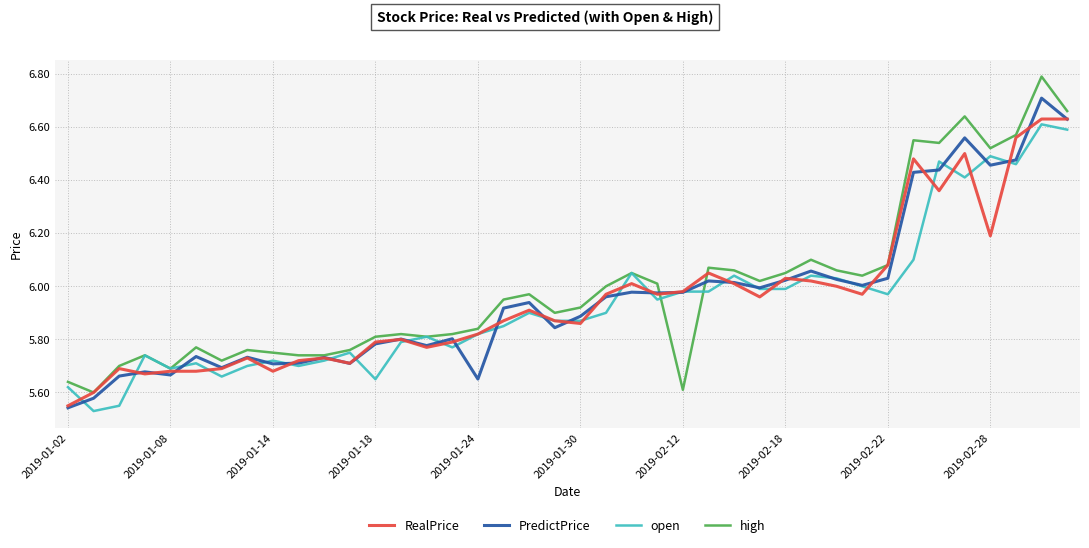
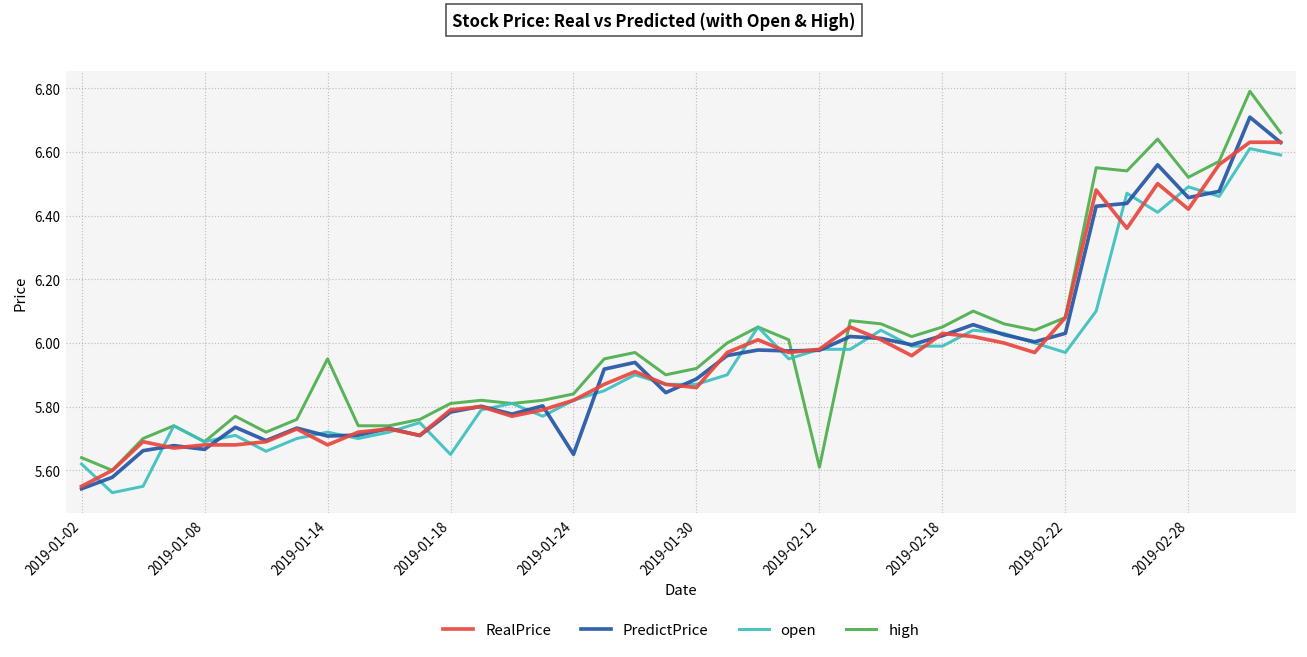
  {
    "RealPrice": {
      "2019-01-08": 5.68,
      "2019-01-14": 5.68,
      "2019-01-30": 5.86,
-     "2019-02-28": 6.19
+     "2019-02-28": 6.42
    },
    "PredictPrice": {
      "2019-01-08": 5.67,
      "2019-01-14": 5.71,
      "2019-01-24": 5.65,
      "2019-01-30": 5.89,
      "2019-02-22": 6.03,
      "2019-02-28": 6.46
    },
    "open": {
      "2019-01-02": 5.62,
      "2019-01-14": 5.72,
      "2019-01-18": 5.65,
      "2019-01-30": 5.87,
      "2019-02-18": 5.99,
      "2019-02-22": 5.97,
      "2019-02-28": 6.49
    },
    "high": {
      "2019-01-02": 5.64,
-     "2019-01-14": 5.75,
+     "2019-01-14": 5.95,
      "2019-01-18": 5.81,
      "2019-01-24": 5.84,
      "2019-01-30": 5.92,
      "2019-02-12": 5.61,
      "2019-02-18": 6.05,
      "2019-02-28": 6.52
    }
  }
